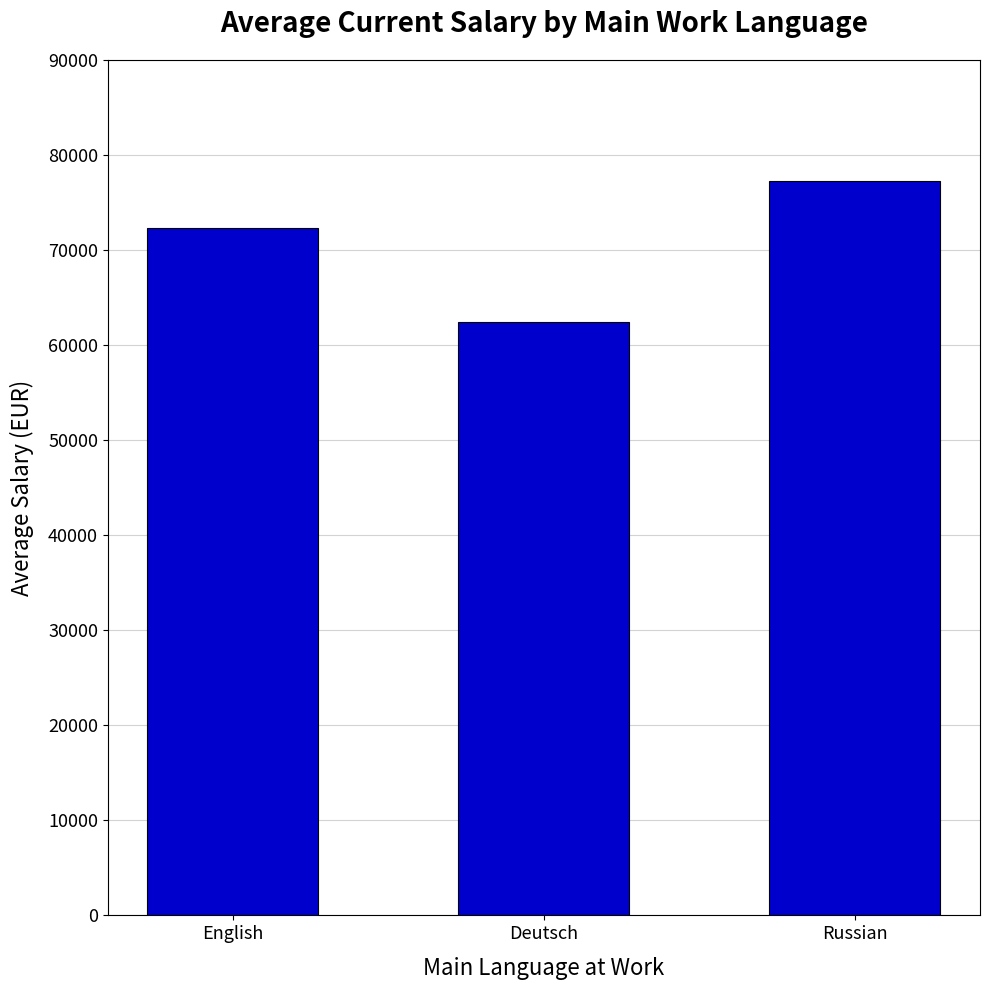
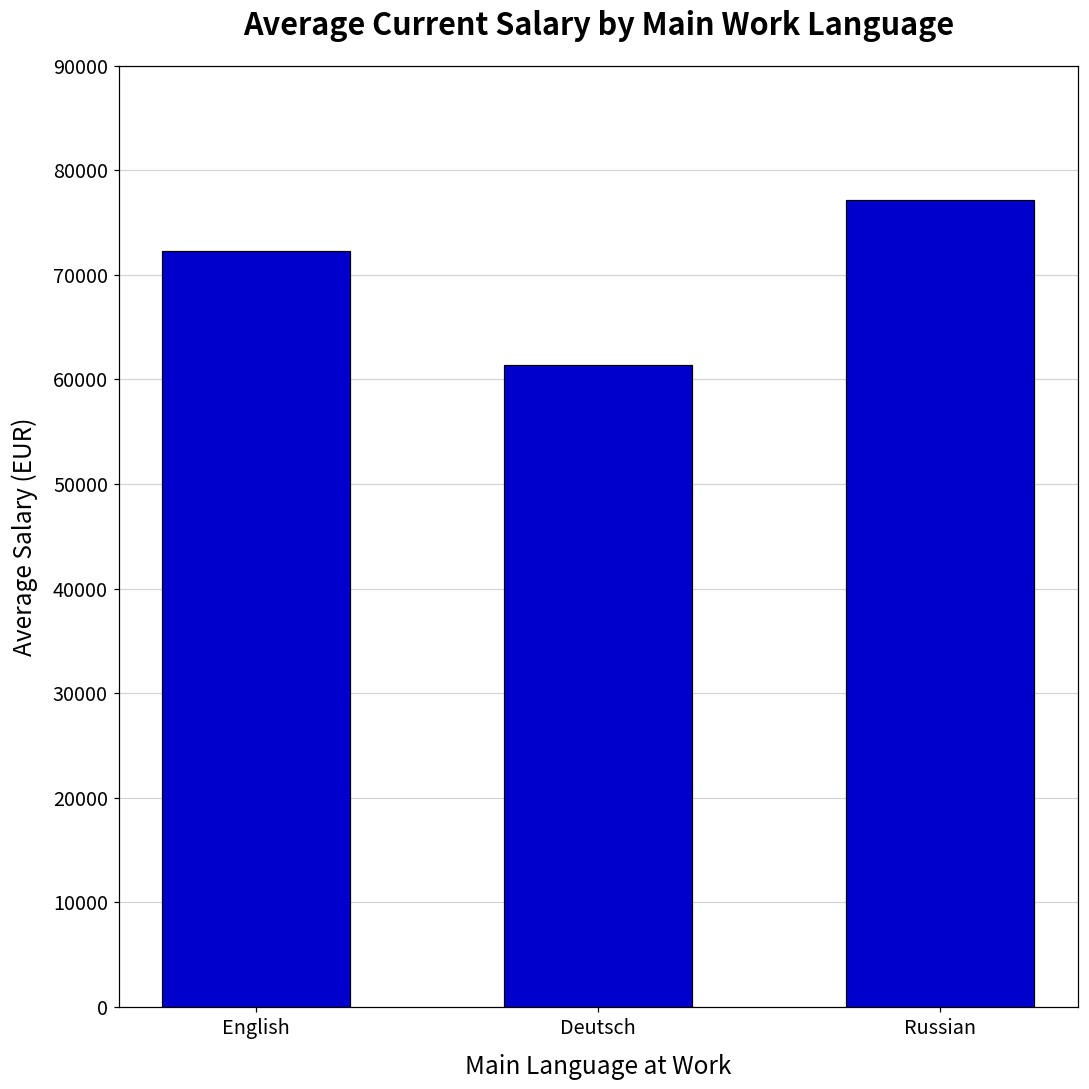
  {
    "English": 72000,
-   "Deutsch": 62000,
+   "Deutsch": 61000,
    "Russian": 77000
  }
